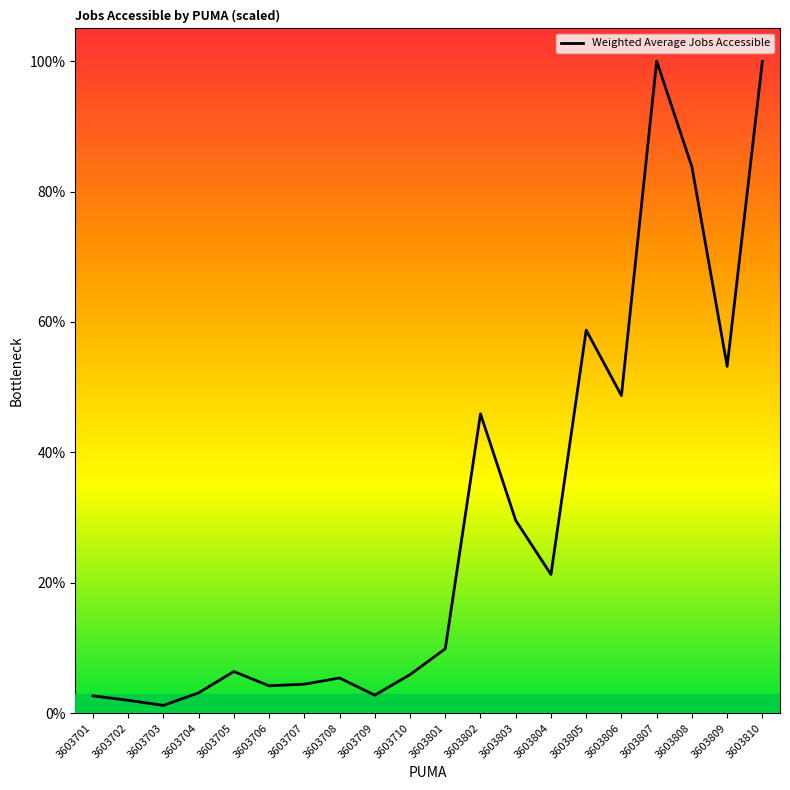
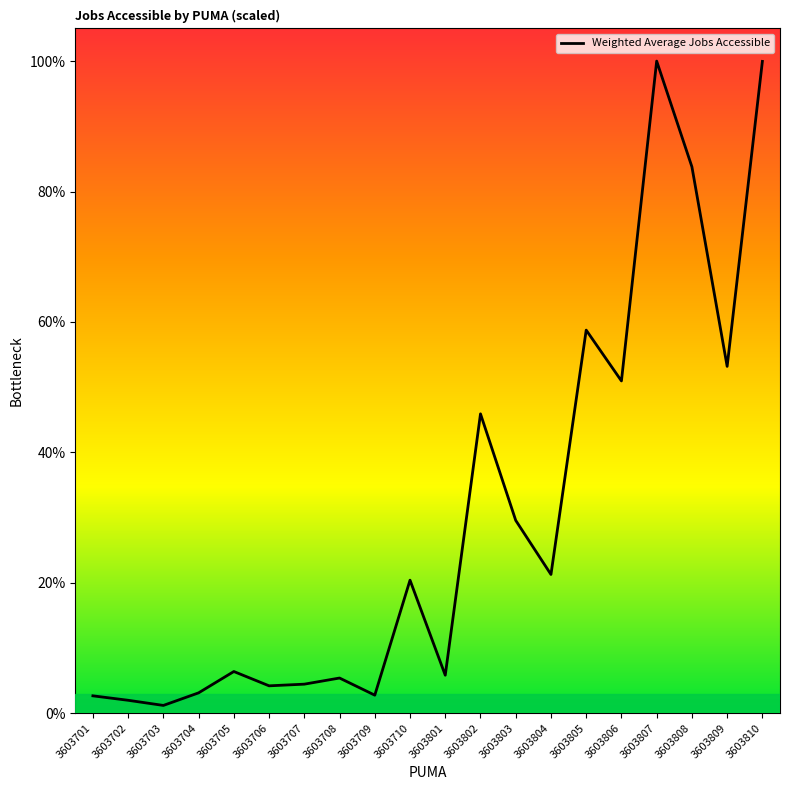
  {
    "3603704": "3%",
    "3603705": "6%",
    "3603706": "4%",
    "3603707": "4%",
    "3603708": "5%",
-   "3603710": "6%",
-   "3603801": "10%",
+   "3603710": "20%",
+   "3603801": "6%",
    "3603802": "46%",
    "3603803": "30%",
    "3603804": "21%",
    "3603805": "59%",
-   "3603806": "49%",
+   "3603806": "51%",
    "3603807": "100%",
    "3603808": "84%",
    "3603809": "53%",
    "3603810": "100%"
  }
